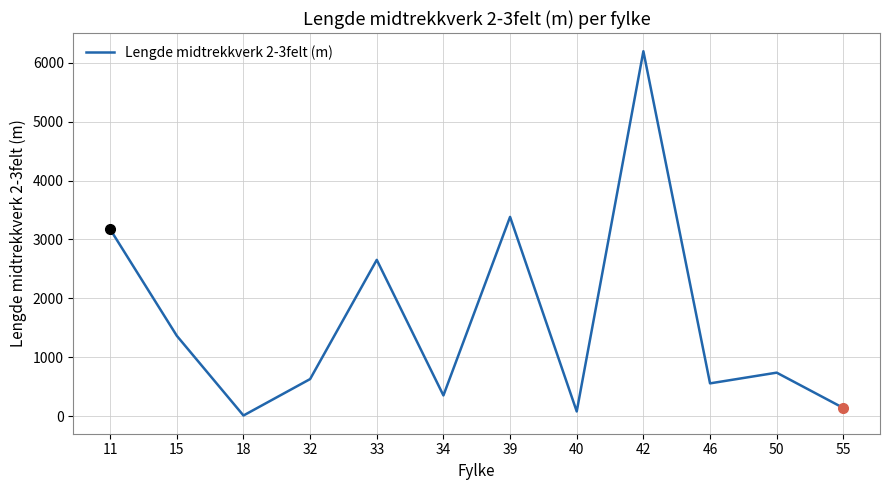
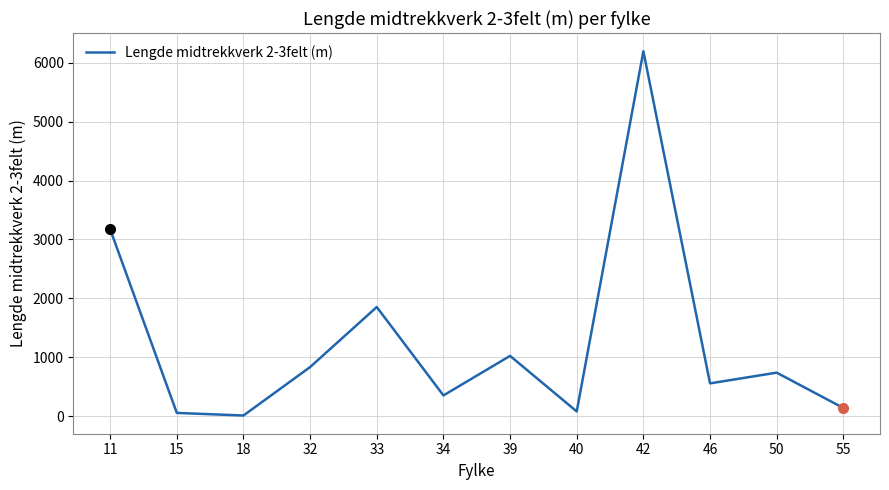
  {
    "Lengde midtrekkverk 2-3felt (m)": {
-     "15": 1400,
+     "15": 100,
      "18": 0,
-     "32": 600,
-     "33": 2700,
+     "32": 800,
+     "33": 1900,
      "34": 400,
-     "39": 3400,
+     "39": 1000,
      "40": 100,
      "42": 6200,
      "46": 600,
      "50": 700
    }
  }
